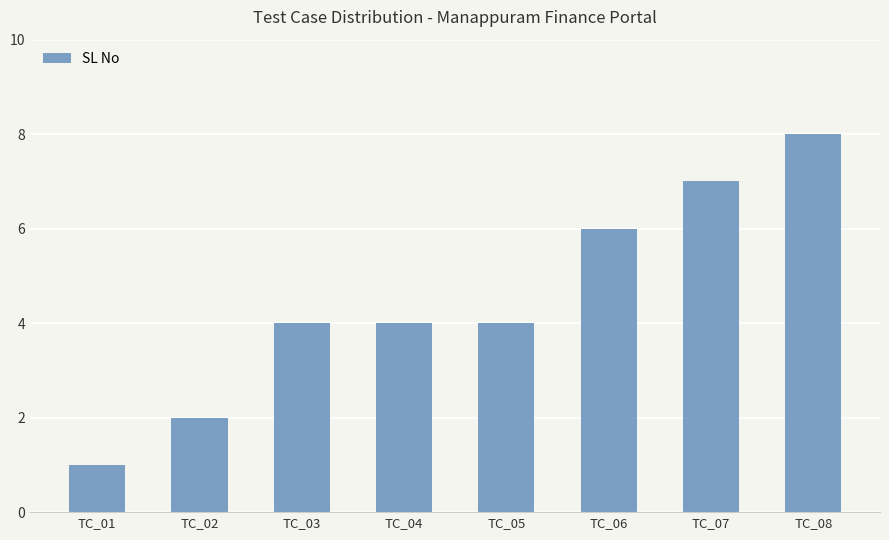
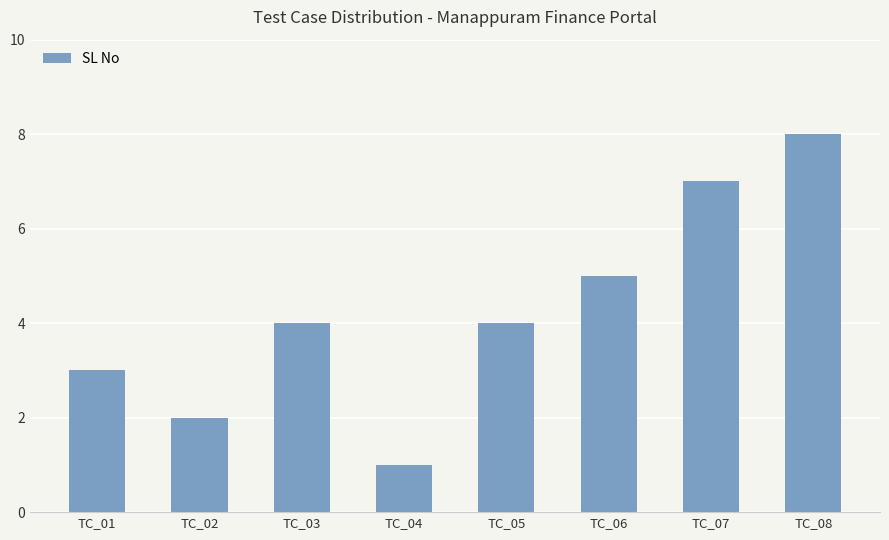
  {
-   "TC_01": 1,
+   "TC_01": 3,
    "TC_02": 2,
    "TC_03": 4,
-   "TC_04": 4,
+   "TC_04": 1,
    "TC_05": 4,
-   "TC_06": 6,
+   "TC_06": 5,
    "TC_07": 7,
    "TC_08": 8
  }
